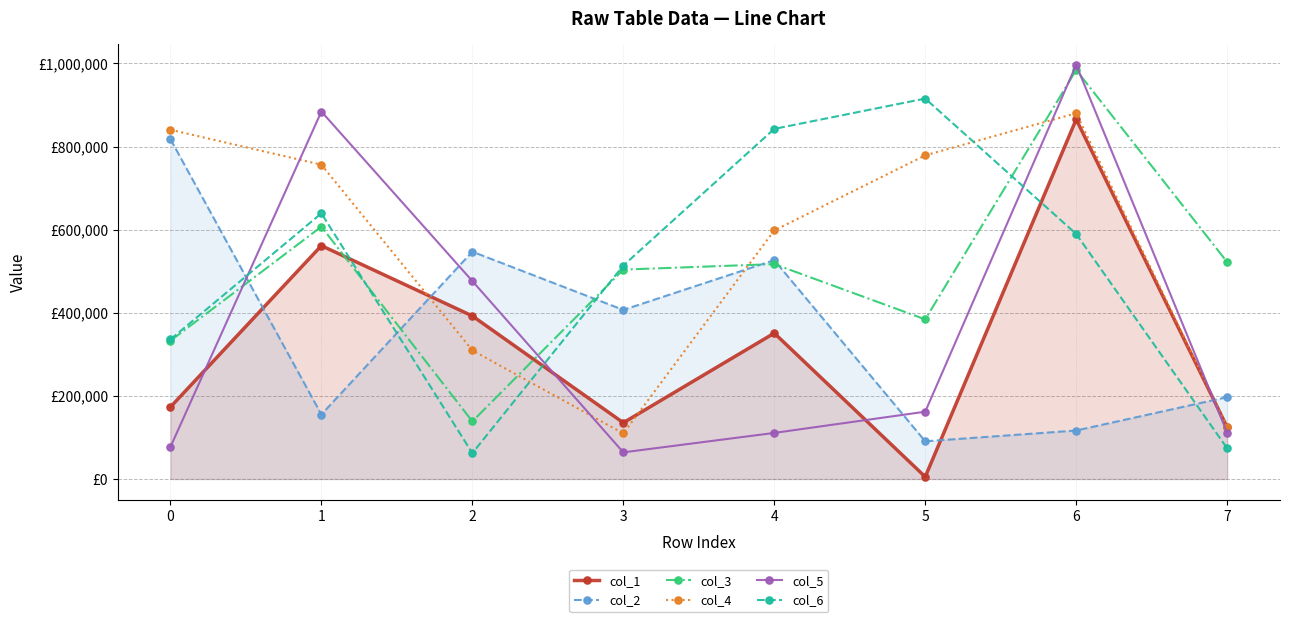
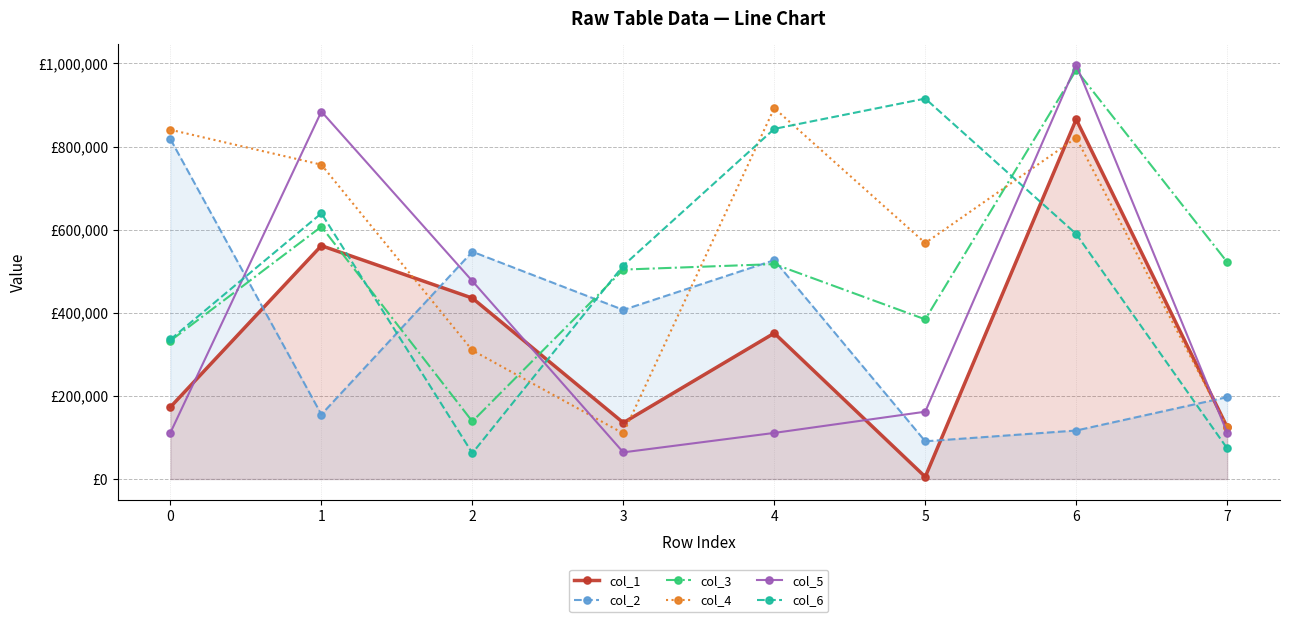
  {
    "col_1": {
      "0": "£170,000",
      "1": "£560,000",
-     "2": "£390,000",
+     "2": "£440,000",
      "3": "£140,000",
      "4": "£350,000",
      "5": "£10,000",
      "6": "£870,000"
    },
    "col_2": {
      "0": "£820,000",
      "1": "£160,000",
      "2": "£550,000",
      "3": "£410,000",
      "4": "£530,000",
      "5": "£90,000",
      "6": "£120,000",
      "7": "£200,000"
    },
    "col_4": {
      "0": "£840,000",
      "1": "£760,000",
      "2": "£310,000",
      "3": "£110,000",
-     "4": "£600,000",
-     "5": "£780,000",
-     "6": "£880,000"
+     "4": "£890,000",
+     "5": "£570,000",
+     "6": "£820,000"
    },
    "col_5": {
-     "0": "£80,000",
+     "0": "£110,000",
      "1": "£880,000",
      "2": "£480,000",
      "3": "£60,000",
      "4": "£110,000",
      "5": "£160,000",
      "6": "£1,000,000",
      "7": "£110,000"
    }
  }
